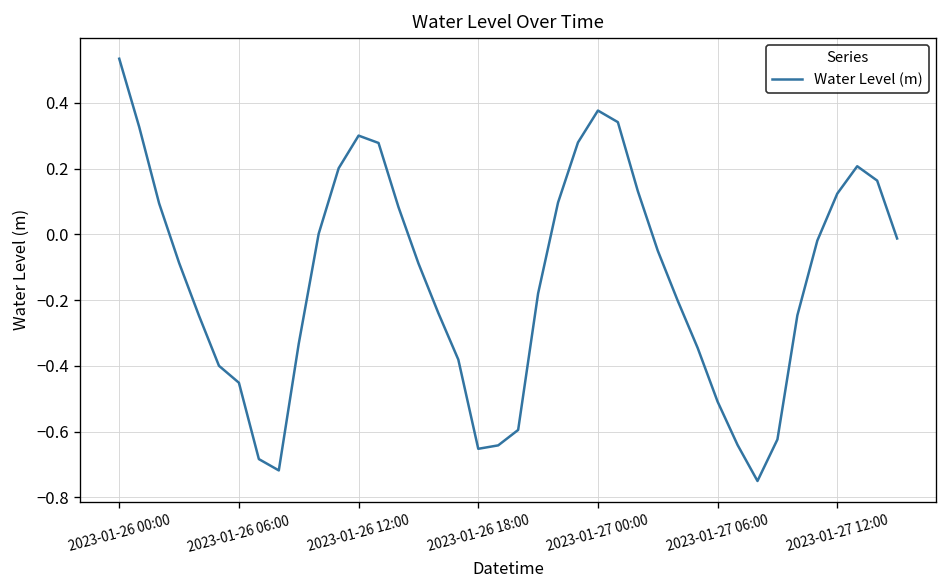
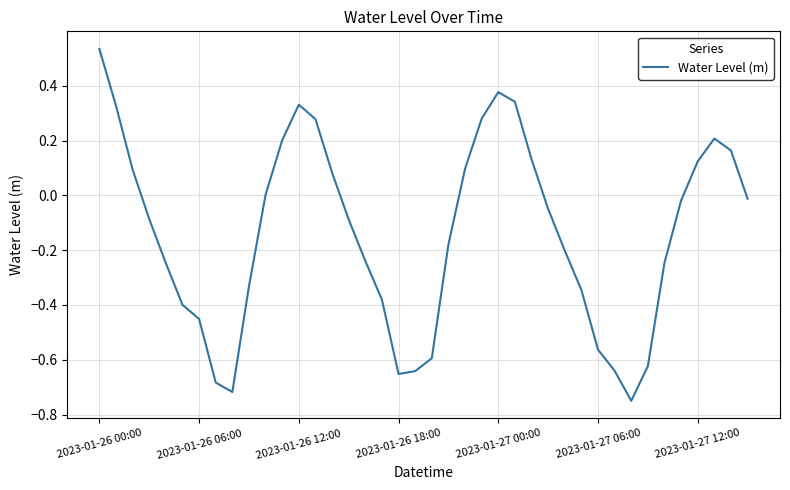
  {
    "2023-01-26 00:00": 0.53,
    "2023-01-26 06:00": -0.45,
-   "2023-01-26 12:00": 0.30,
+   "2023-01-26 12:00": 0.33,
    "2023-01-26 18:00": -0.65,
    "2023-01-27 00:00": 0.38,
-   "2023-01-27 06:00": -0.51,
+   "2023-01-27 06:00": -0.56,
    "2023-01-27 12:00": 0.12
  }
